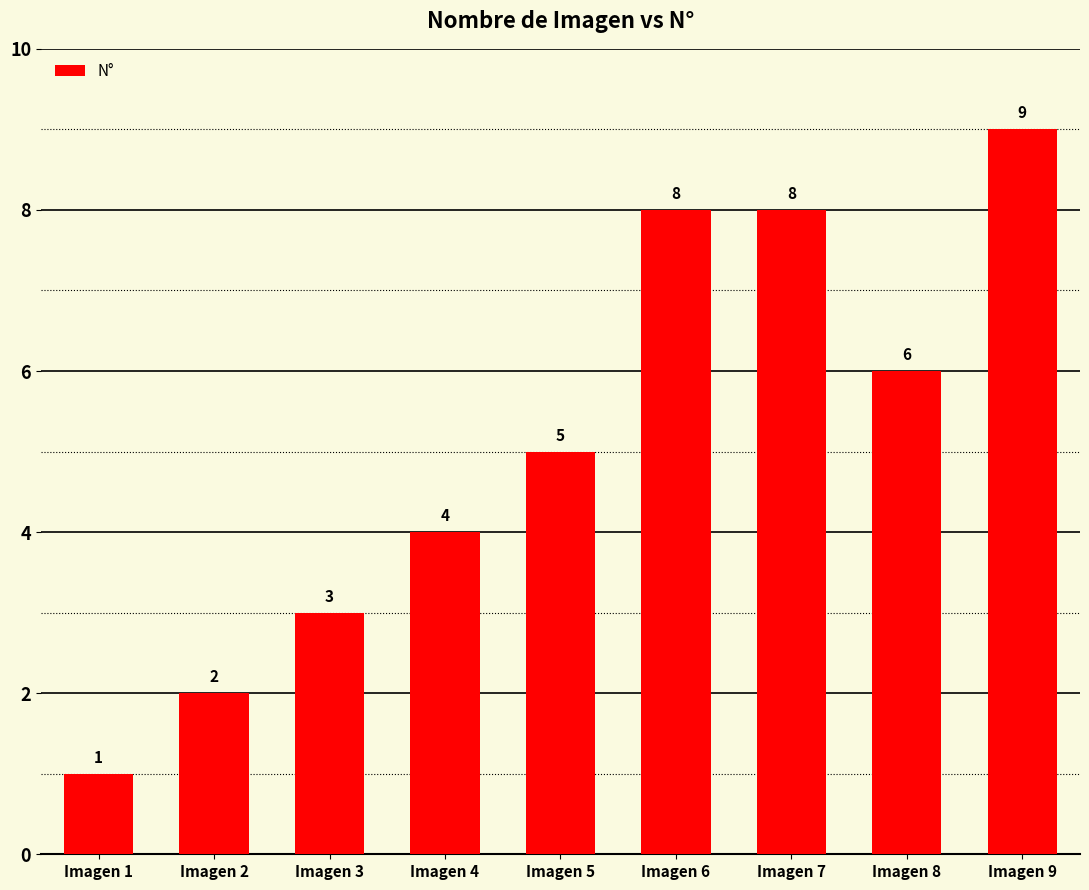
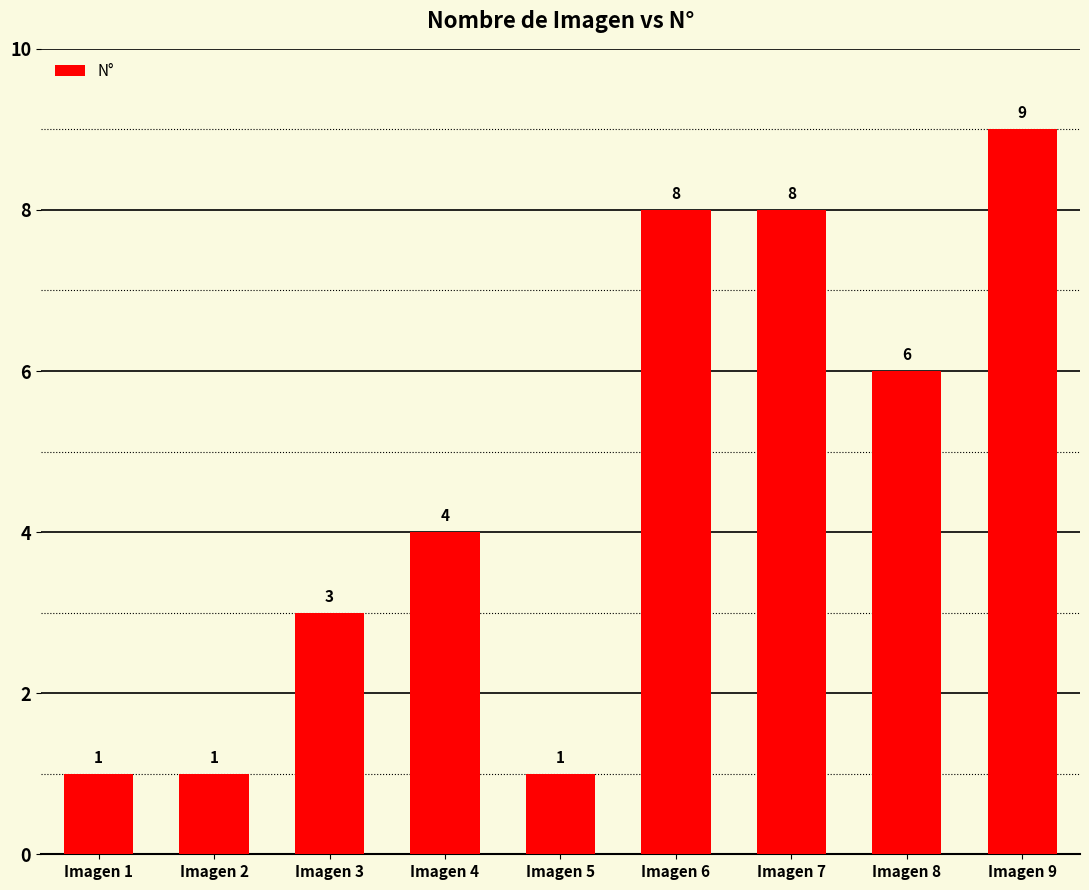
  {
    "Imagen 1": 1,
-   "Imagen 2": 2,
+   "Imagen 2": 1,
    "Imagen 3": 3,
    "Imagen 4": 4,
-   "Imagen 5": 5,
+   "Imagen 5": 1,
    "Imagen 6": 8,
    "Imagen 7": 8,
    "Imagen 8": 6,
    "Imagen 9": 9
  }
